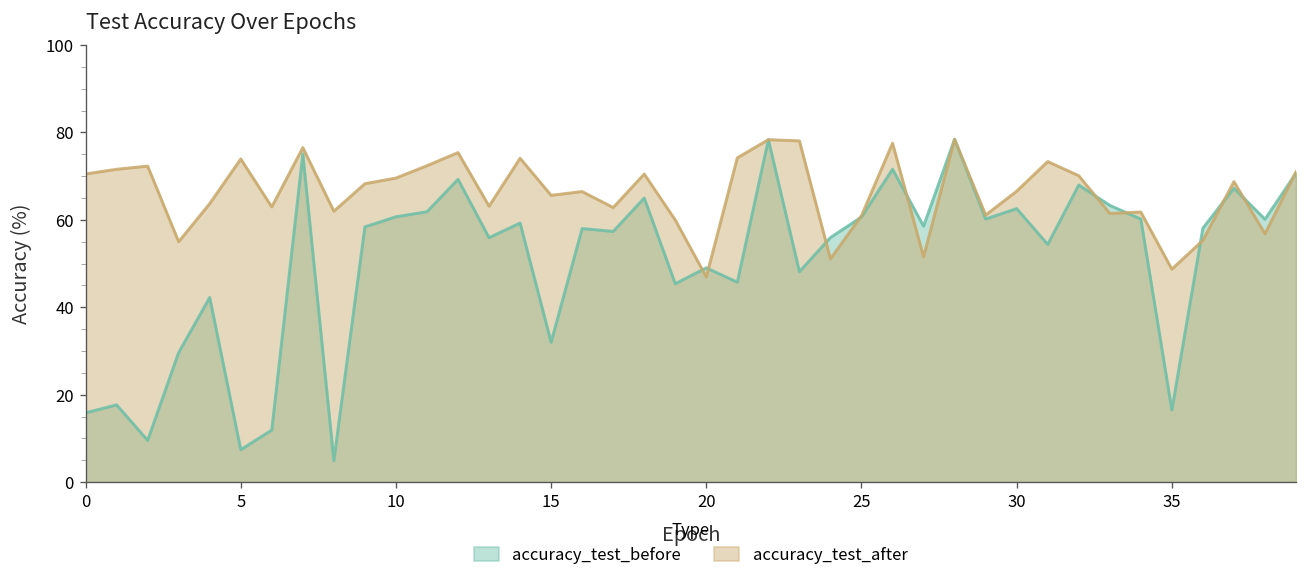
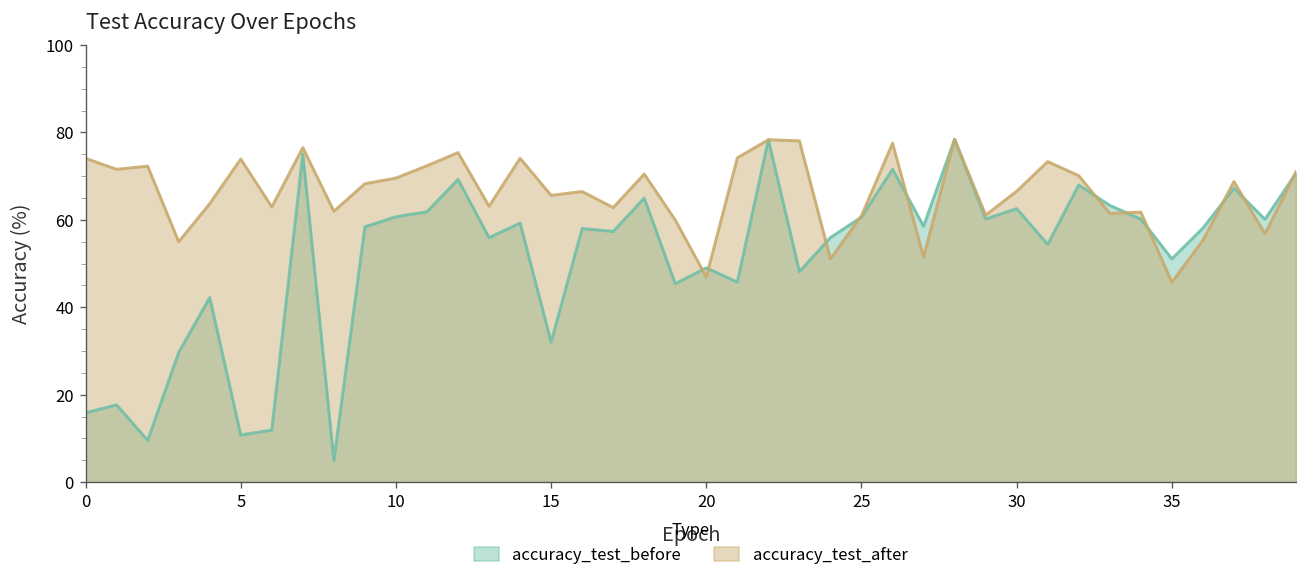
  {
    "accuracy_test_before": {
      "0": 16,
-     "5": 7,
+     "5": 11,
      "10": 61,
      "15": 32,
      "20": 49,
      "30": 63,
-     "35": 16
+     "35": 51
    },
    "accuracy_test_after": {
-     "0": 70,
+     "0": 74,
      "5": 74,
      "10": 70,
      "15": 66,
      "20": 47,
      "30": 67,
-     "35": 49
+     "35": 46
    }
  }
